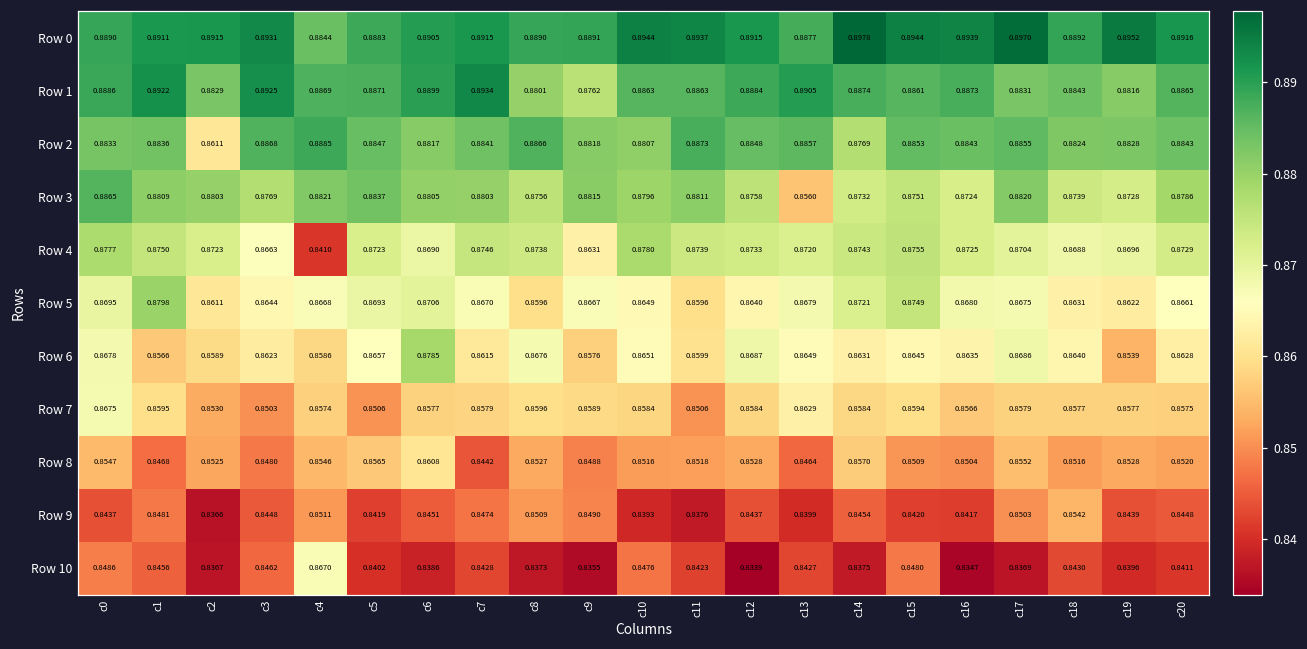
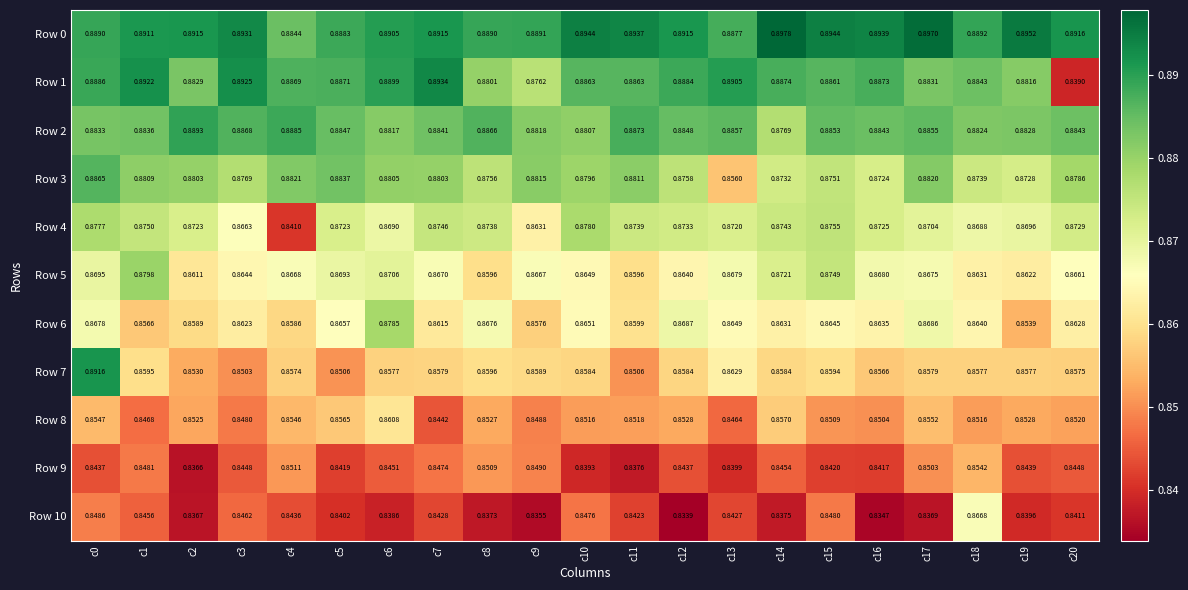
  {
    "Row 1": {
      "c0": 0.8886,
      "c1": 0.8922,
      "c2": 0.8829,
      "c3": 0.8925,
      "c4": 0.8869,
      "c5": 0.8871,
      "c6": 0.8899,
      "c7": 0.8934,
      "c8": 0.8801,
      "c9": 0.8762,
      "c10": 0.8863,
      "c11": 0.8863,
      "c12": 0.8884,
      "c13": 0.8905,
      "c14": 0.8874,
      "c15": 0.8861,
      "c16": 0.8873,
      "c17": 0.8831,
      "c18": 0.8843,
      "c19": 0.8816,
-     "c20": 0.8865
+     "c20": 0.8390
    },
    "Row 2": {
      "c0": 0.8833,
      "c1": 0.8836,
-     "c2": 0.8611,
+     "c2": 0.8893,
      "c3": 0.8868,
      "c4": 0.8885,
      "c5": 0.8847,
      "c6": 0.8817,
      "c7": 0.8841,
      "c8": 0.8866,
      "c9": 0.8818,
      "c10": 0.8807,
      "c11": 0.8873,
      "c12": 0.8848,
      "c13": 0.8857,
      "c14": 0.8769,
      "c15": 0.8853,
      "c16": 0.8843,
      "c17": 0.8855,
      "c18": 0.8824,
      "c19": 0.8828,
      "c20": 0.8843
    },
    "Row 7": {
-     "c0": 0.8675,
+     "c0": 0.8916,
      "c1": 0.8595,
      "c2": 0.8530,
      "c3": 0.8503,
      "c4": 0.8574,
      "c5": 0.8506,
      "c6": 0.8577,
      "c7": 0.8579,
      "c8": 0.8596,
      "c9": 0.8589,
      "c10": 0.8584,
      "c11": 0.8506,
      "c12": 0.8584,
      "c13": 0.8629,
      "c14": 0.8584,
      "c15": 0.8594,
      "c16": 0.8566,
      "c17": 0.8579,
      "c18": 0.8577,
      "c19": 0.8577,
      "c20": 0.8575
    },
    "Row 10": {
      "c0": 0.8486,
      "c1": 0.8456,
      "c2": 0.8367,
      "c3": 0.8462,
-     "c4": 0.8670,
+     "c4": 0.8436,
      "c5": 0.8402,
      "c6": 0.8386,
      "c7": 0.8428,
      "c8": 0.8373,
      "c9": 0.8355,
      "c10": 0.8476,
      "c11": 0.8423,
      "c12": 0.8339,
      "c13": 0.8427,
      "c14": 0.8375,
      "c15": 0.8480,
      "c16": 0.8347,
      "c17": 0.8369,
-     "c18": 0.8430,
+     "c18": 0.8668,
      "c19": 0.8396,
      "c20": 0.8411
    }
  }
